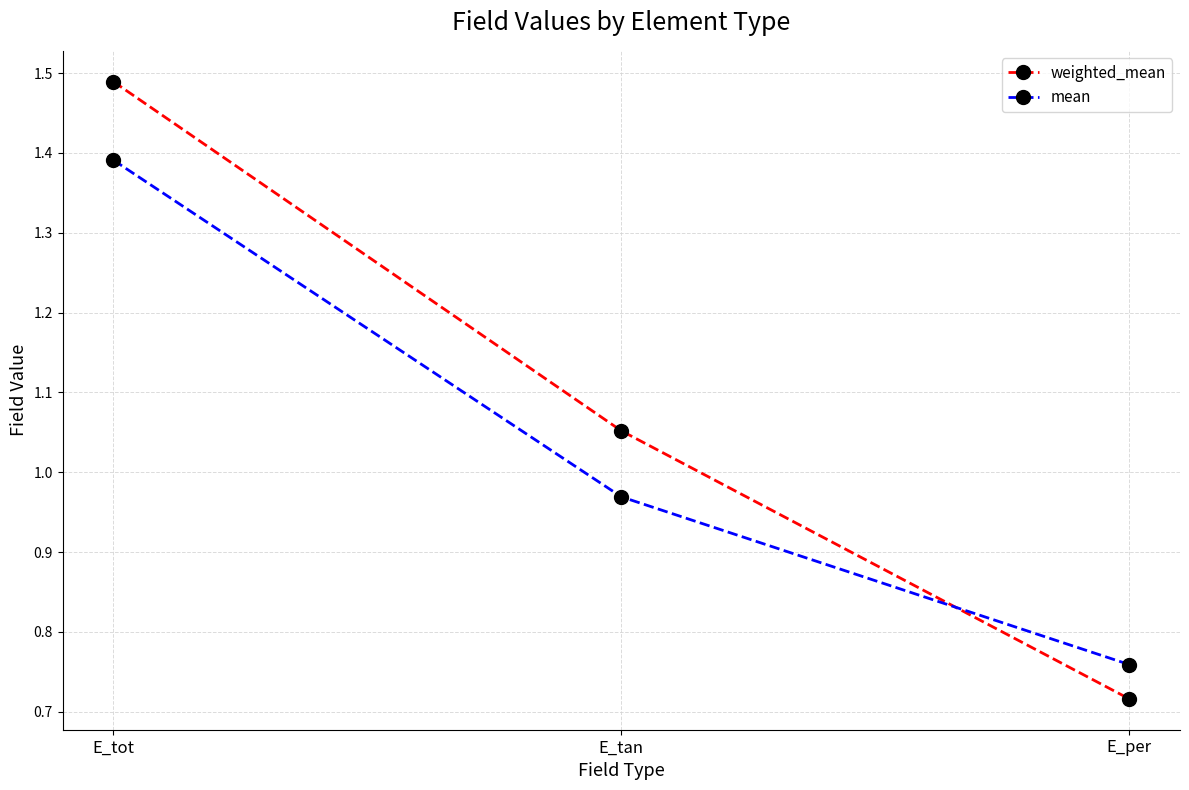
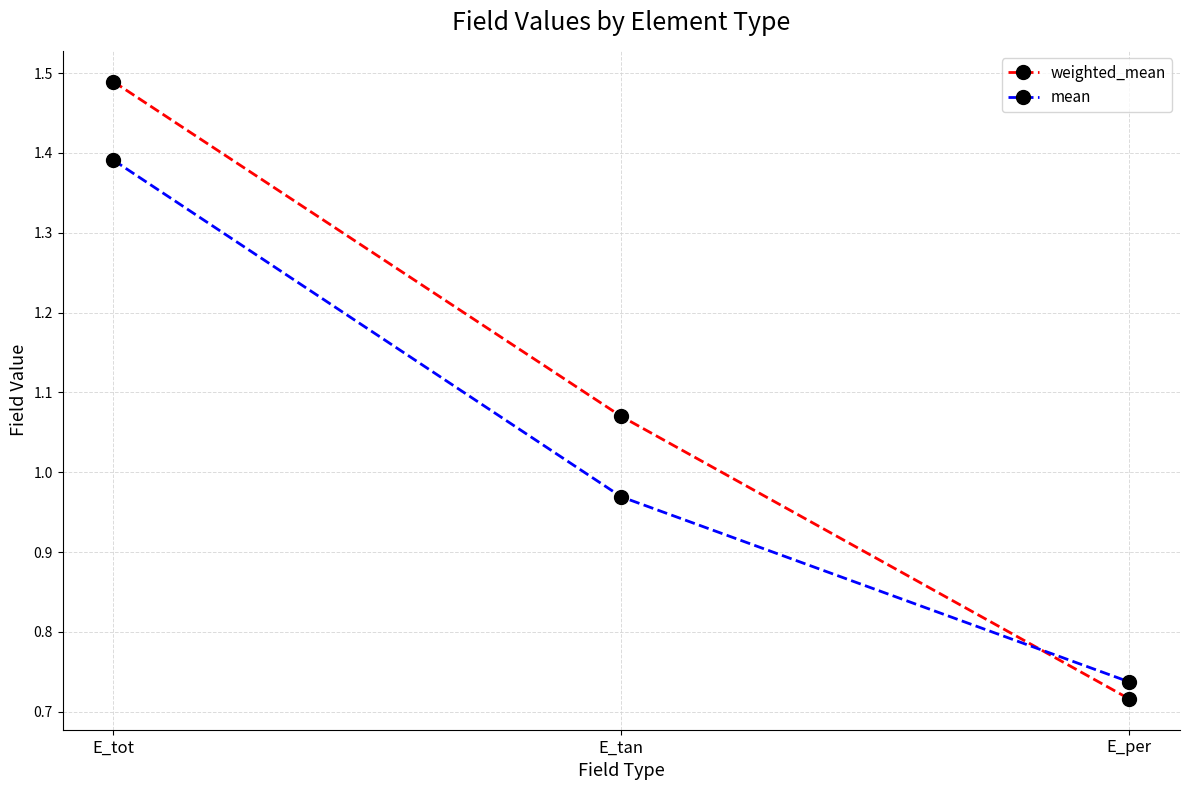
  {
    "weighted_mean": {
      "E_tot": 1.49,
-     "E_tan": 1.05,
+     "E_tan": 1.07,
      "E_per": 0.72
    },
    "mean": {
      "E_tot": 1.39,
      "E_tan": 0.97,
-     "E_per": 0.76
+     "E_per": 0.74
    }
  }
